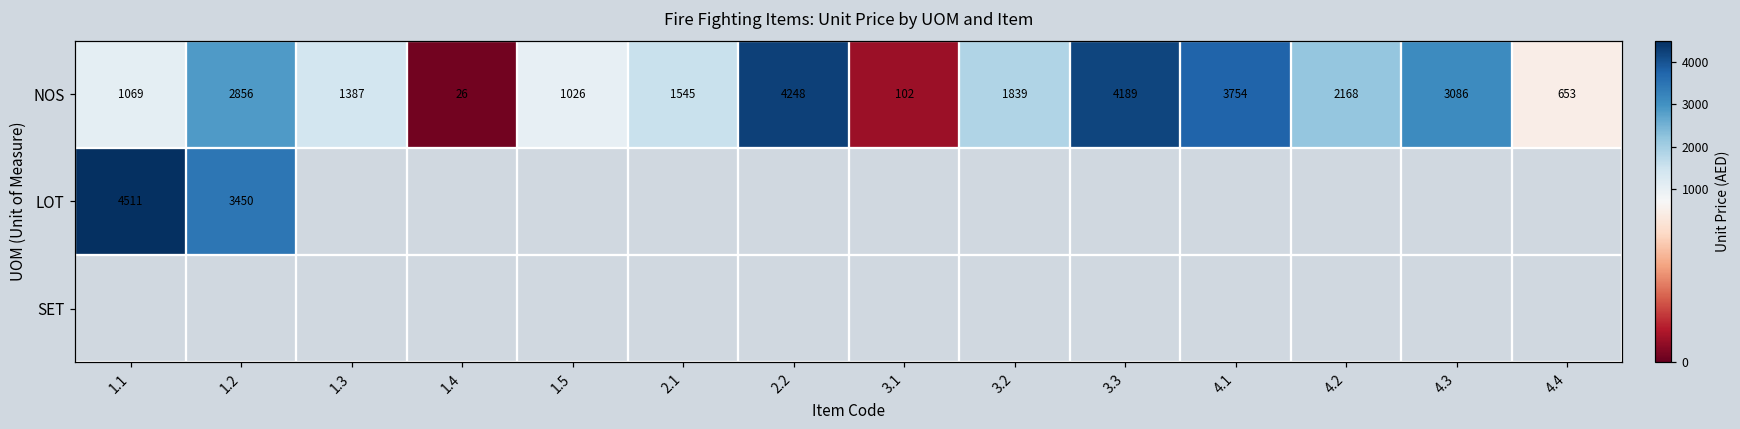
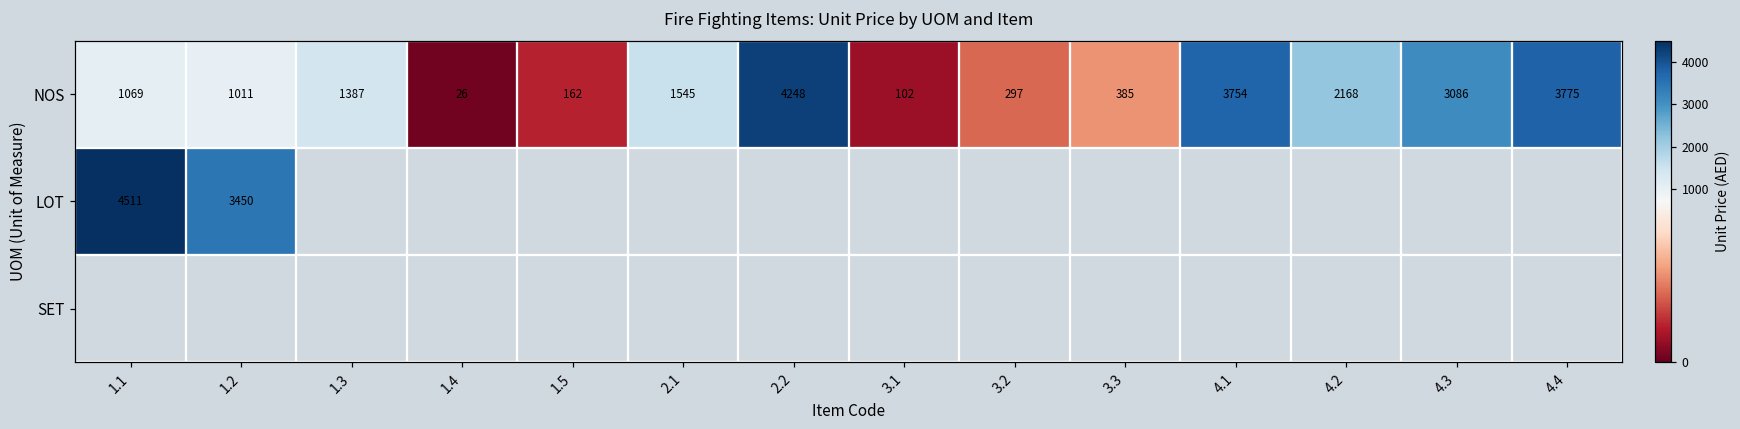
  {
    "NOS": {
      "1.1": 1069,
-     "1.2": 2856,
+     "1.2": 1011,
      "1.3": 1387,
      "1.4": 26,
-     "1.5": 1026,
+     "1.5": 162,
      "2.1": 1545,
      "2.2": 4248,
      "3.1": 102,
-     "3.2": 1839,
-     "3.3": 4189,
+     "3.2": 297,
+     "3.3": 385,
      "4.1": 3754,
      "4.2": 2168,
      "4.3": 3086,
-     "4.4": 653
+     "4.4": 3775
    },
    "LOT": {
      "1.1": 4511,
      "1.2": 3450
    }
  }
